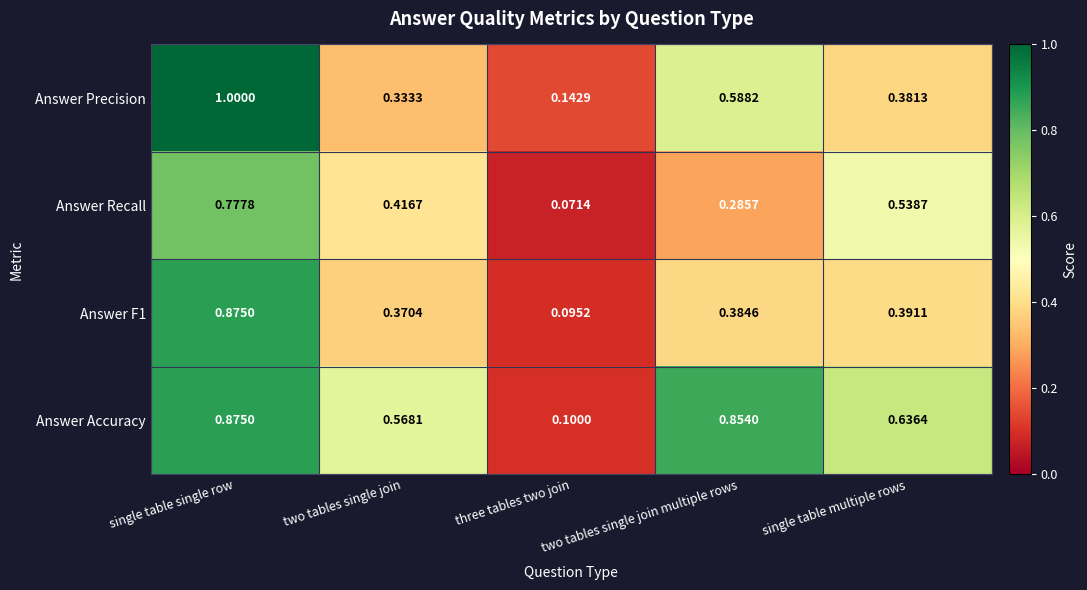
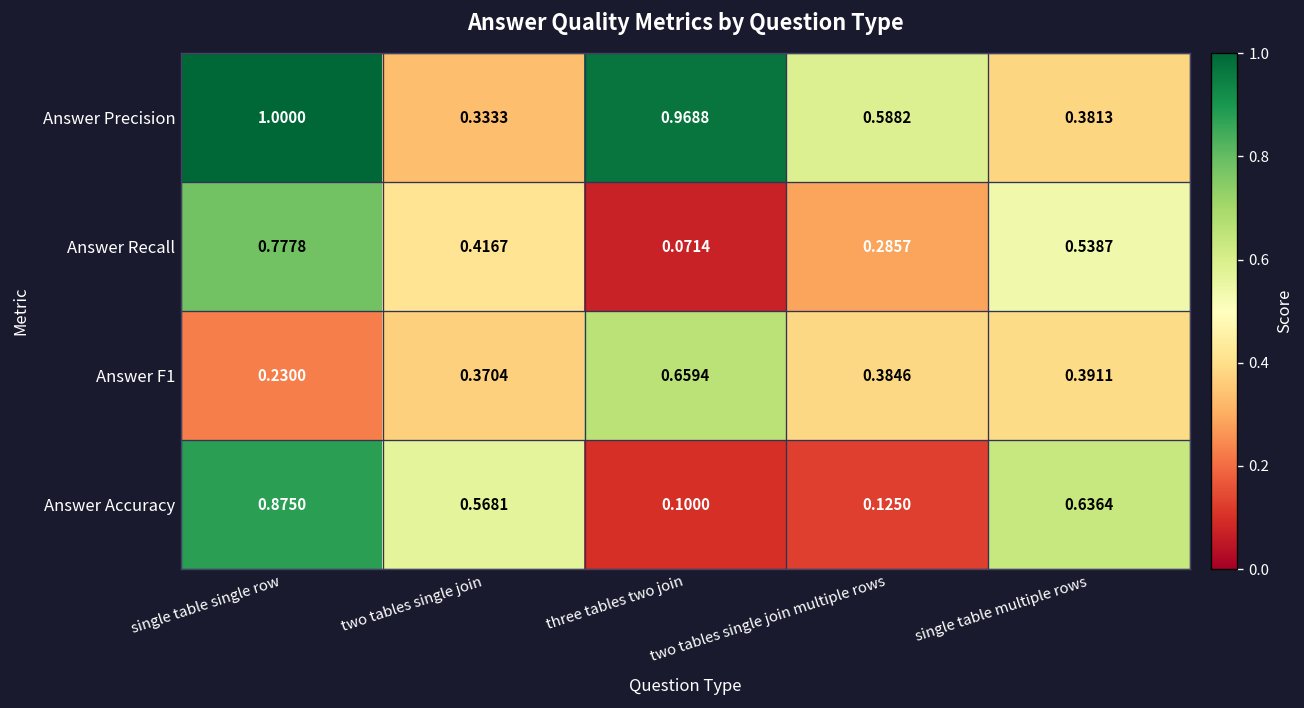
  {
    "Answer Precision": {
      "single table single row": 1.0000,
      "two tables single join": 0.3333,
-     "three tables two join": 0.1429,
+     "three tables two join": 0.9688,
      "two tables single join multiple rows": 0.5882,
      "single table multiple rows": 0.3813
    },
    "Answer Recall": {
      "single table single row": 0.7778,
      "two tables single join": 0.4167,
      "three tables two join": 0.0714,
      "two tables single join multiple rows": 0.2857,
      "single table multiple rows": 0.5387
    },
    "Answer F1": {
-     "single table single row": 0.8750,
+     "single table single row": 0.2300,
      "two tables single join": 0.3704,
-     "three tables two join": 0.0952,
+     "three tables two join": 0.6594,
      "two tables single join multiple rows": 0.3846,
      "single table multiple rows": 0.3911
    },
    "Answer Accuracy": {
      "single table single row": 0.8750,
      "two tables single join": 0.5681,
      "three tables two join": 0.1000,
-     "two tables single join multiple rows": 0.8540,
+     "two tables single join multiple rows": 0.1250,
      "single table multiple rows": 0.6364
    }
  }
